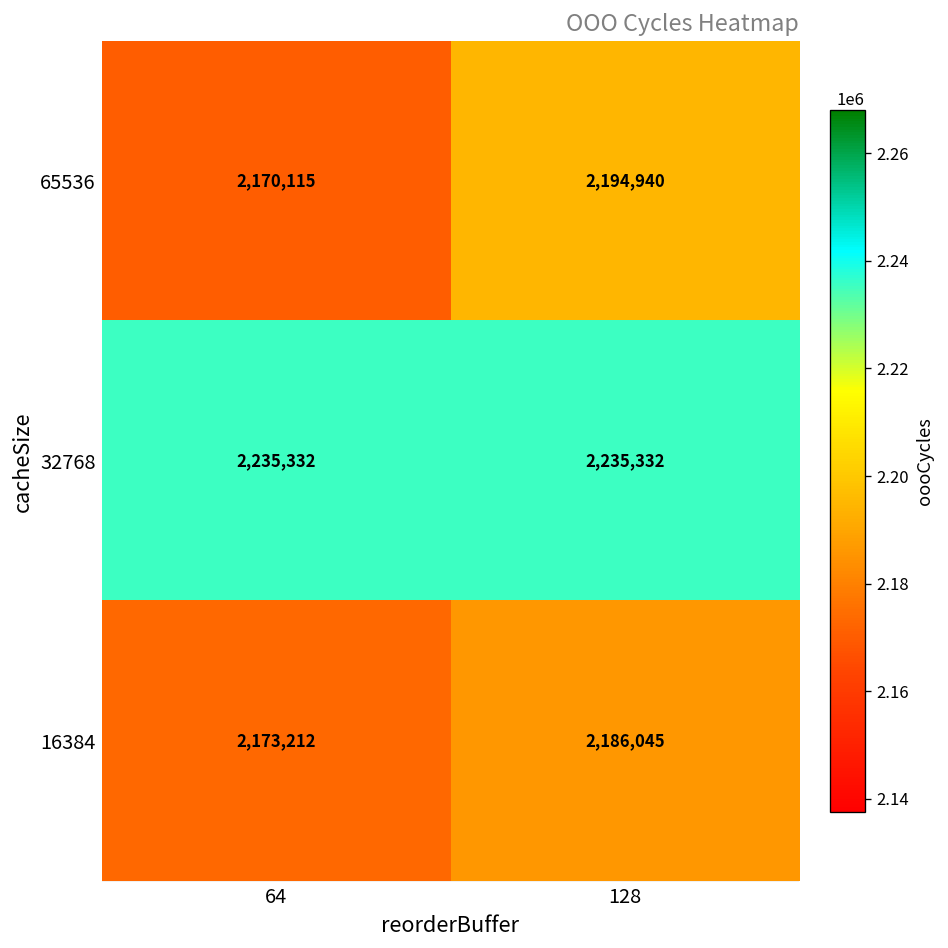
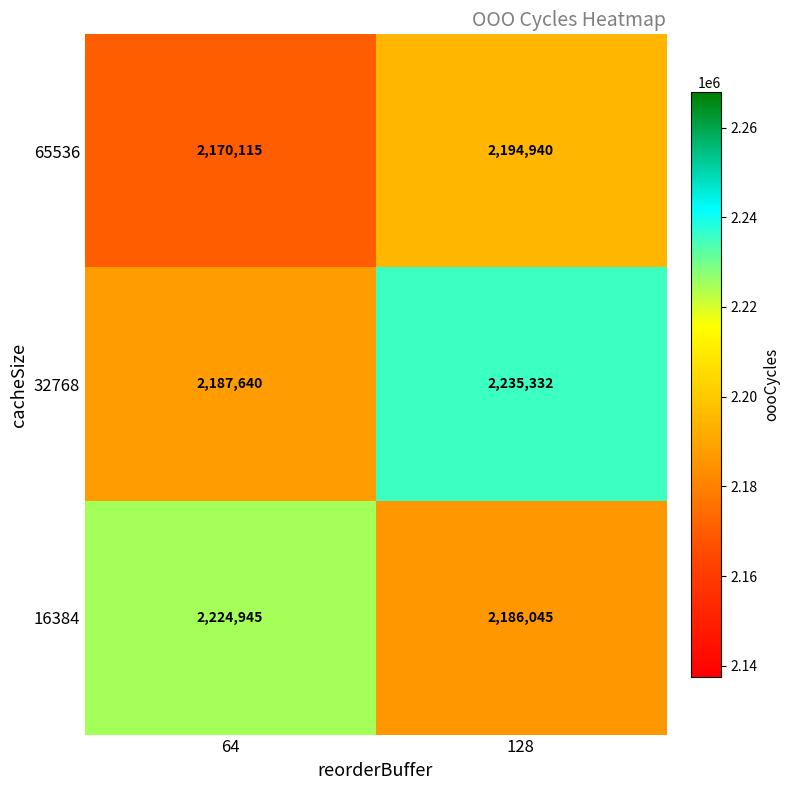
  {
    "65536": {
      "64": "2,170,115",
      "128": "2,194,940"
    },
    "32768": {
-     "64": "2,235,332",
+     "64": "2,187,640",
      "128": "2,235,332"
    },
    "16384": {
-     "64": "2,173,212",
+     "64": "2,224,945",
      "128": "2,186,045"
    }
  }
